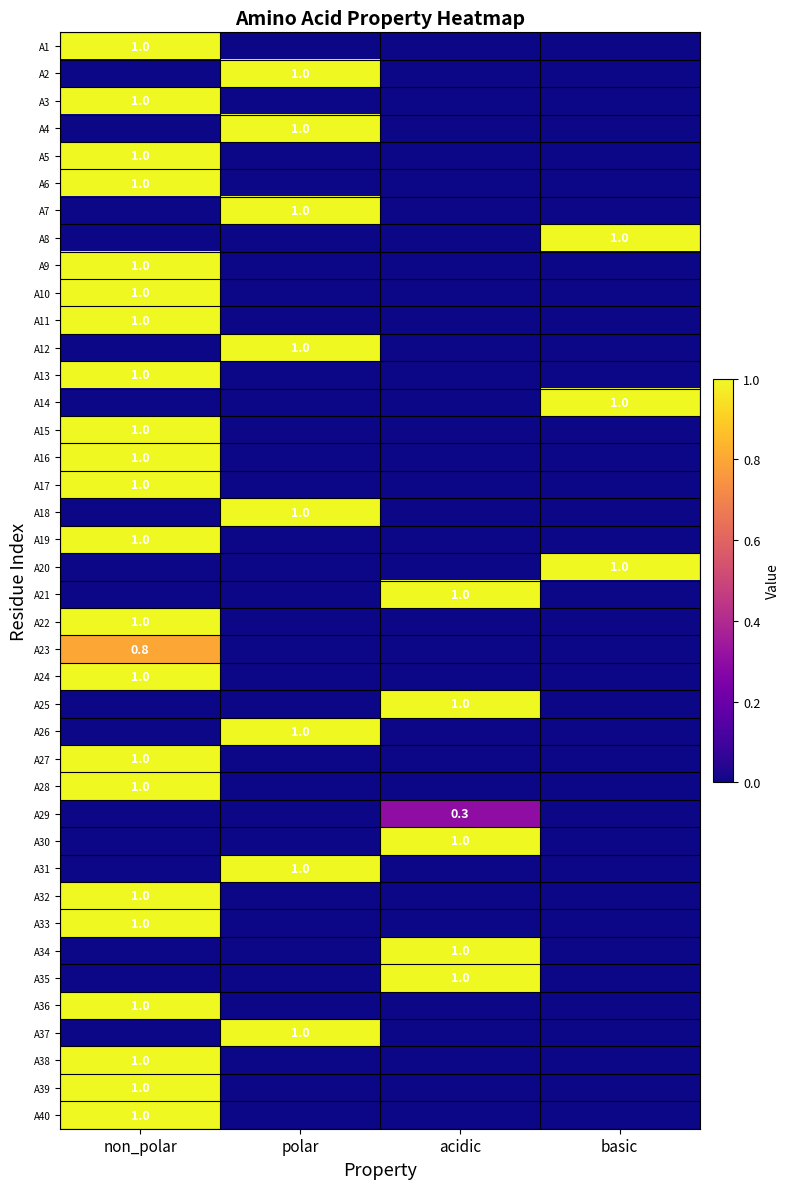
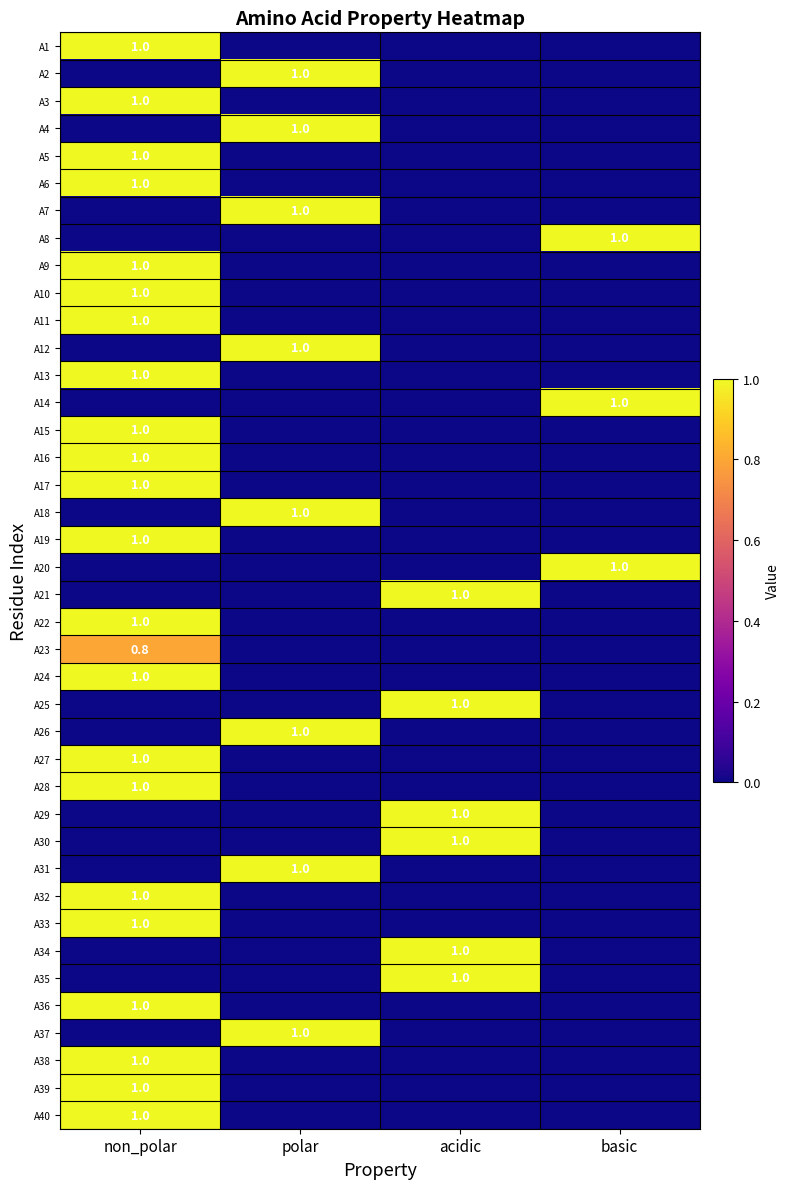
  {
    "A1": {
      "non_polar": 1.0
    },
    "A2": {
      "polar": 1.0
    },
    "A3": {
      "non_polar": 1.0
    },
    "A4": {
      "polar": 1.0
    },
    "A5": {
      "non_polar": 1.0
    },
    "A6": {
      "non_polar": 1.0
    },
    "A7": {
      "polar": 1.0
    },
    "A8": {
      "basic": 1.0
    },
    "A9": {
      "non_polar": 1.0
    },
    "A10": {
      "non_polar": 1.0
    },
    "A11": {
      "non_polar": 1.0
    },
    "A12": {
      "polar": 1.0
    },
    "A13": {
      "non_polar": 1.0
    },
    "A14": {
      "basic": 1.0
    },
    "A15": {
      "non_polar": 1.0
    },
    "A16": {
      "non_polar": 1.0
    },
    "A17": {
      "non_polar": 1.0
    },
    "A18": {
      "polar": 1.0
    },
    "A19": {
      "non_polar": 1.0
    },
    "A20": {
      "basic": 1.0
    },
    "A21": {
      "acidic": 1.0
    },
    "A22": {
      "non_polar": 1.0
    },
    "A23": {
      "non_polar": 0.8
    },
    "A24": {
      "non_polar": 1.0
    },
    "A25": {
      "acidic": 1.0
    },
    "A26": {
      "polar": 1.0
    },
    "A27": {
      "non_polar": 1.0
    },
    "A28": {
      "non_polar": 1.0
    },
    "A29": {
-     "acidic": 0.3
+     "acidic": 1.0
    },
    "A30": {
      "acidic": 1.0
    },
    "A31": {
      "polar": 1.0
    },
    "A32": {
      "non_polar": 1.0
    },
    "A33": {
      "non_polar": 1.0
    },
    "A34": {
      "acidic": 1.0
    },
    "A35": {
      "acidic": 1.0
    },
    "A36": {
      "non_polar": 1.0
    },
    "A37": {
      "polar": 1.0
    },
    "A38": {
      "non_polar": 1.0
    },
    "A39": {
      "non_polar": 1.0
    },
    "A40": {
      "non_polar": 1.0
    }
  }
